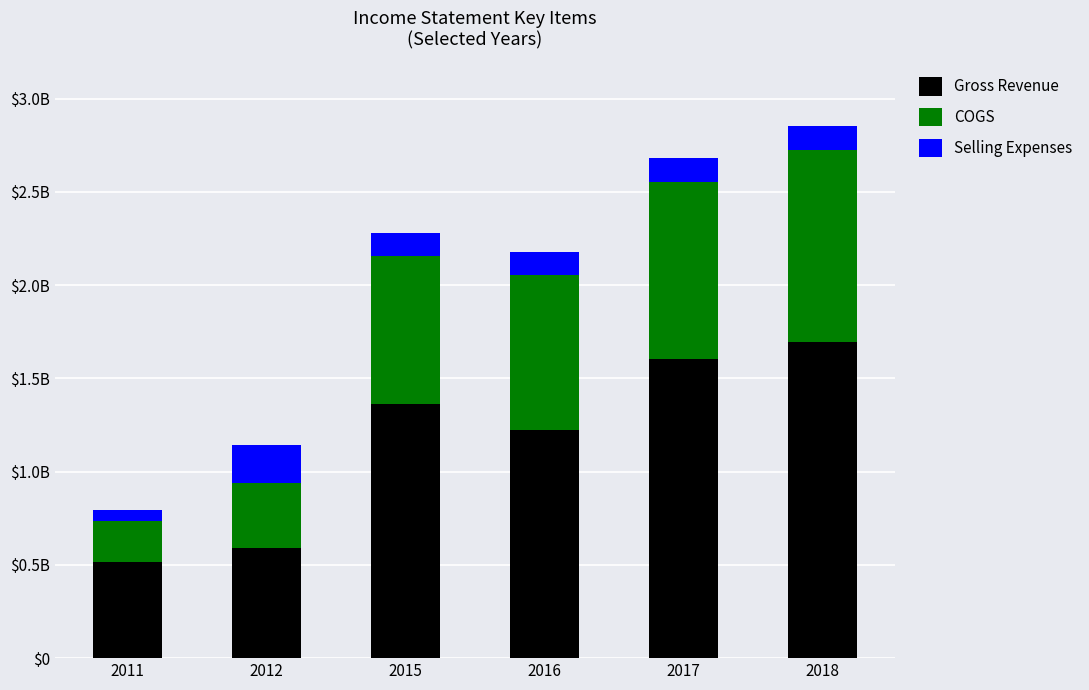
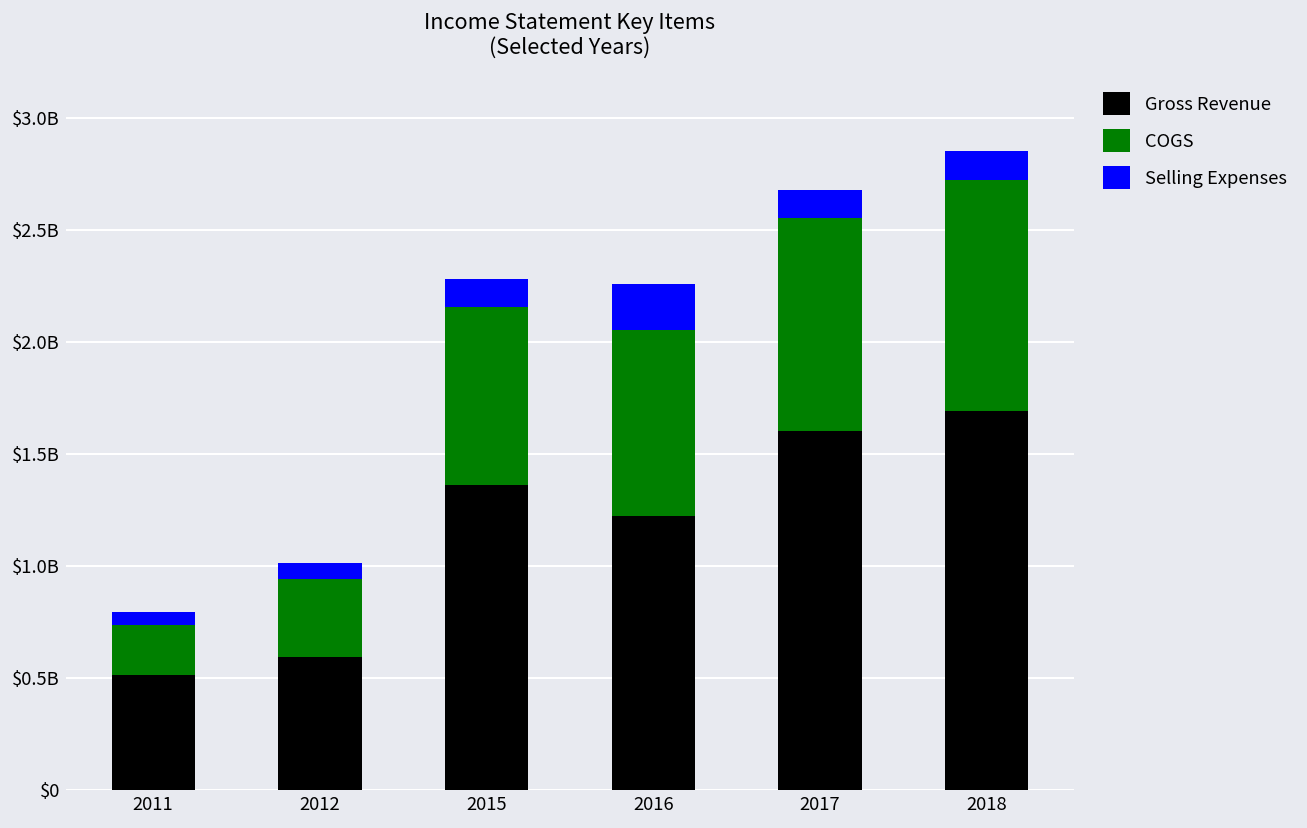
  {
    "Gross Revenue": {
      "2011": "$510000000",
      "2012": "$590000000",
      "2015": "$1360000000",
      "2016": "$1220000000",
      "2017": "$1600000000",
      "2018": "$1690000000"
    },
    "COGS": {
      "2011": "$220000000",
      "2012": "$350000000",
      "2015": "$790000000",
      "2016": "$830000000",
      "2017": "$950000000",
      "2018": "$1030000000"
    },
    "Selling Expenses": {
      "2011": "$60000000",
-     "2012": "$210000000",
+     "2012": "$70000000",
      "2015": "$120000000",
-     "2016": "$130000000",
+     "2016": "$210000000",
      "2017": "$130000000",
      "2018": "$130000000"
    }
  }
